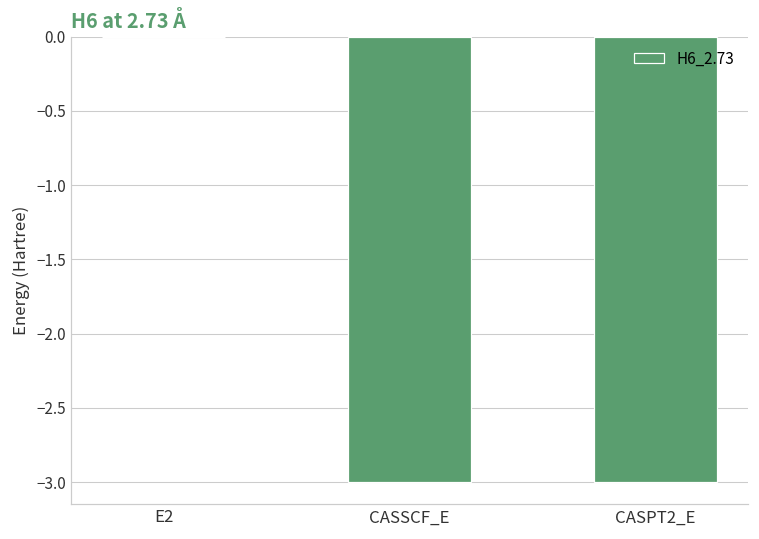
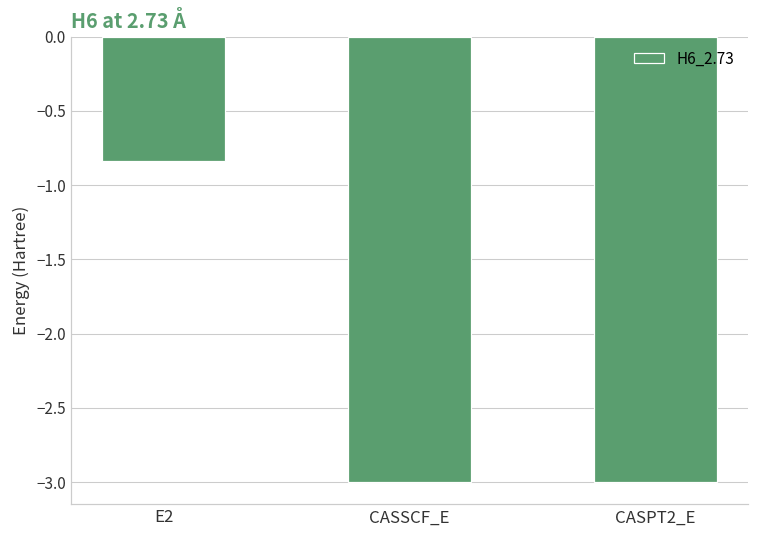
  {
-   "E2": 0.00,
+   "E2": -0.83,
    "CASSCF_E": -3.00,
    "CASPT2_E": -3.00
  }
